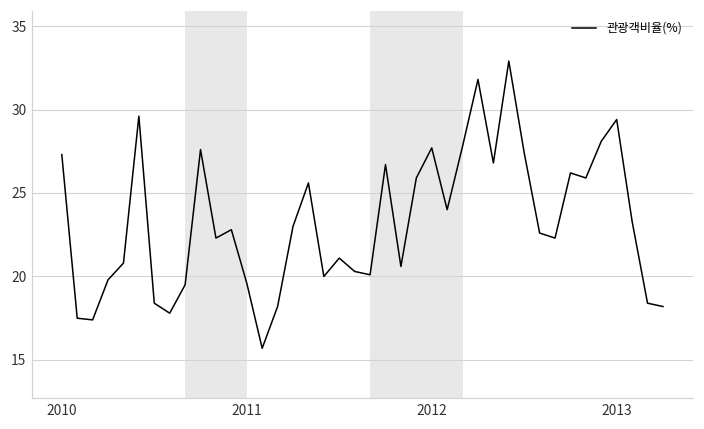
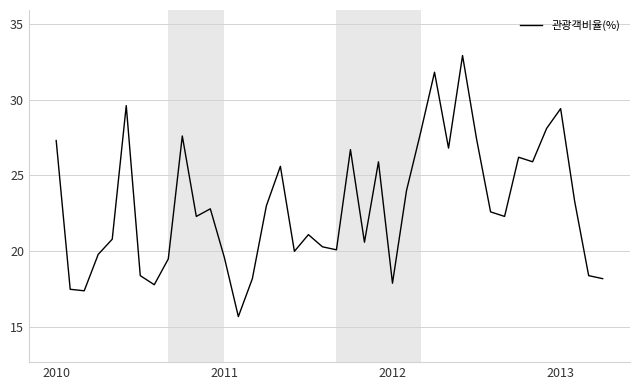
  {
    "2010": 27.3,
    "2011": 19.6,
-   "2012": 27.7,
+   "2012": 17.9,
    "2013": 29.4
  }
